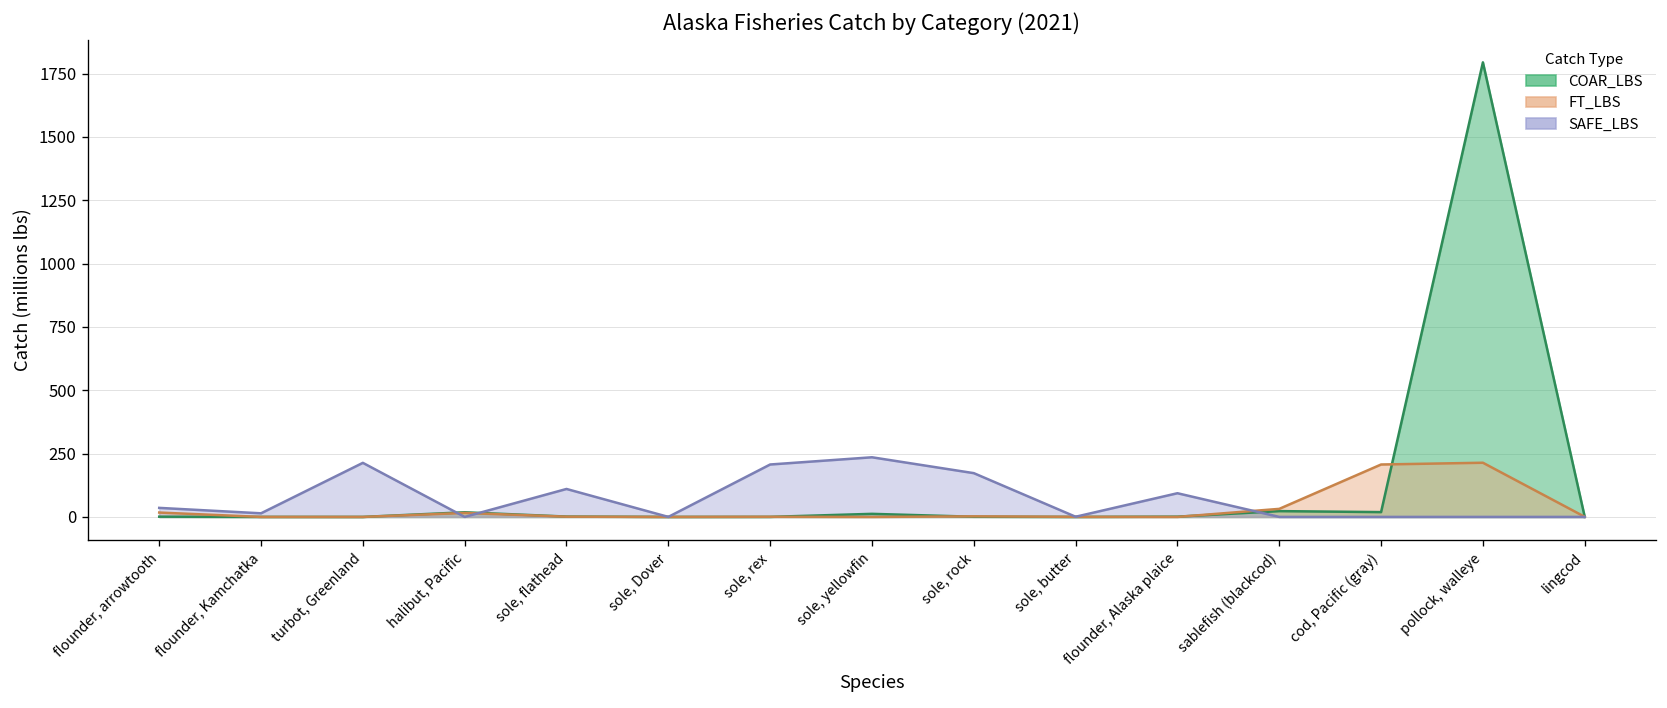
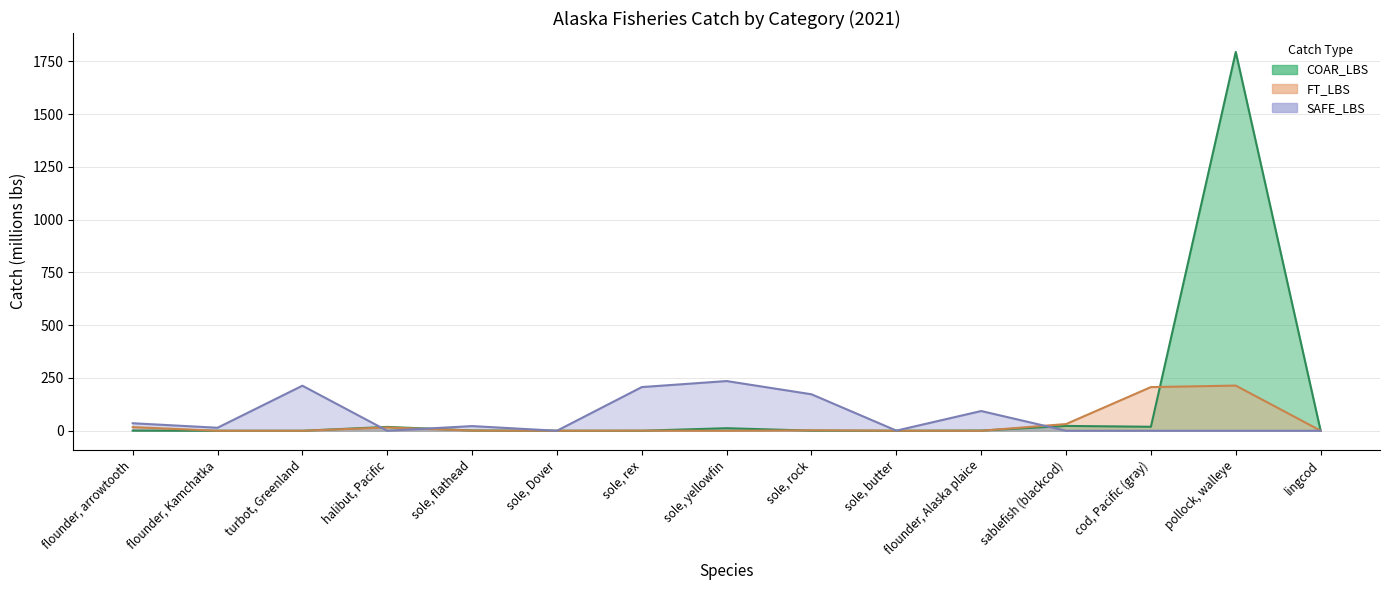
  {
    "COAR_LBS": {
      "flounder, arrowtooth": 0,
      "sole, yellowfin": 10,
      "cod, Pacific (gray)": 20,
      "pollock, walleye": 1790
    },
    "FT_LBS": {
      "flounder, arrowtooth": 20,
      "sole, yellowfin": 0,
      "cod, Pacific (gray)": 210,
      "pollock, walleye": 210
    },
    "SAFE_LBS": {
      "flounder, arrowtooth": 40,
      "flounder, Kamchatka": 10,
      "turbot, Greenland": 210,
      "halibut, Pacific": 0,
-     "sole, flathead": 110,
+     "sole, flathead": 20,
      "sole, rex": 210,
      "sole, yellowfin": 240,
      "sole, rock": 170,
      "flounder, Alaska plaice": 90,
      "sablefish (blackcod)": 0,
      "cod, Pacific (gray)": 0,
      "pollock, walleye": 0
    }
  }
